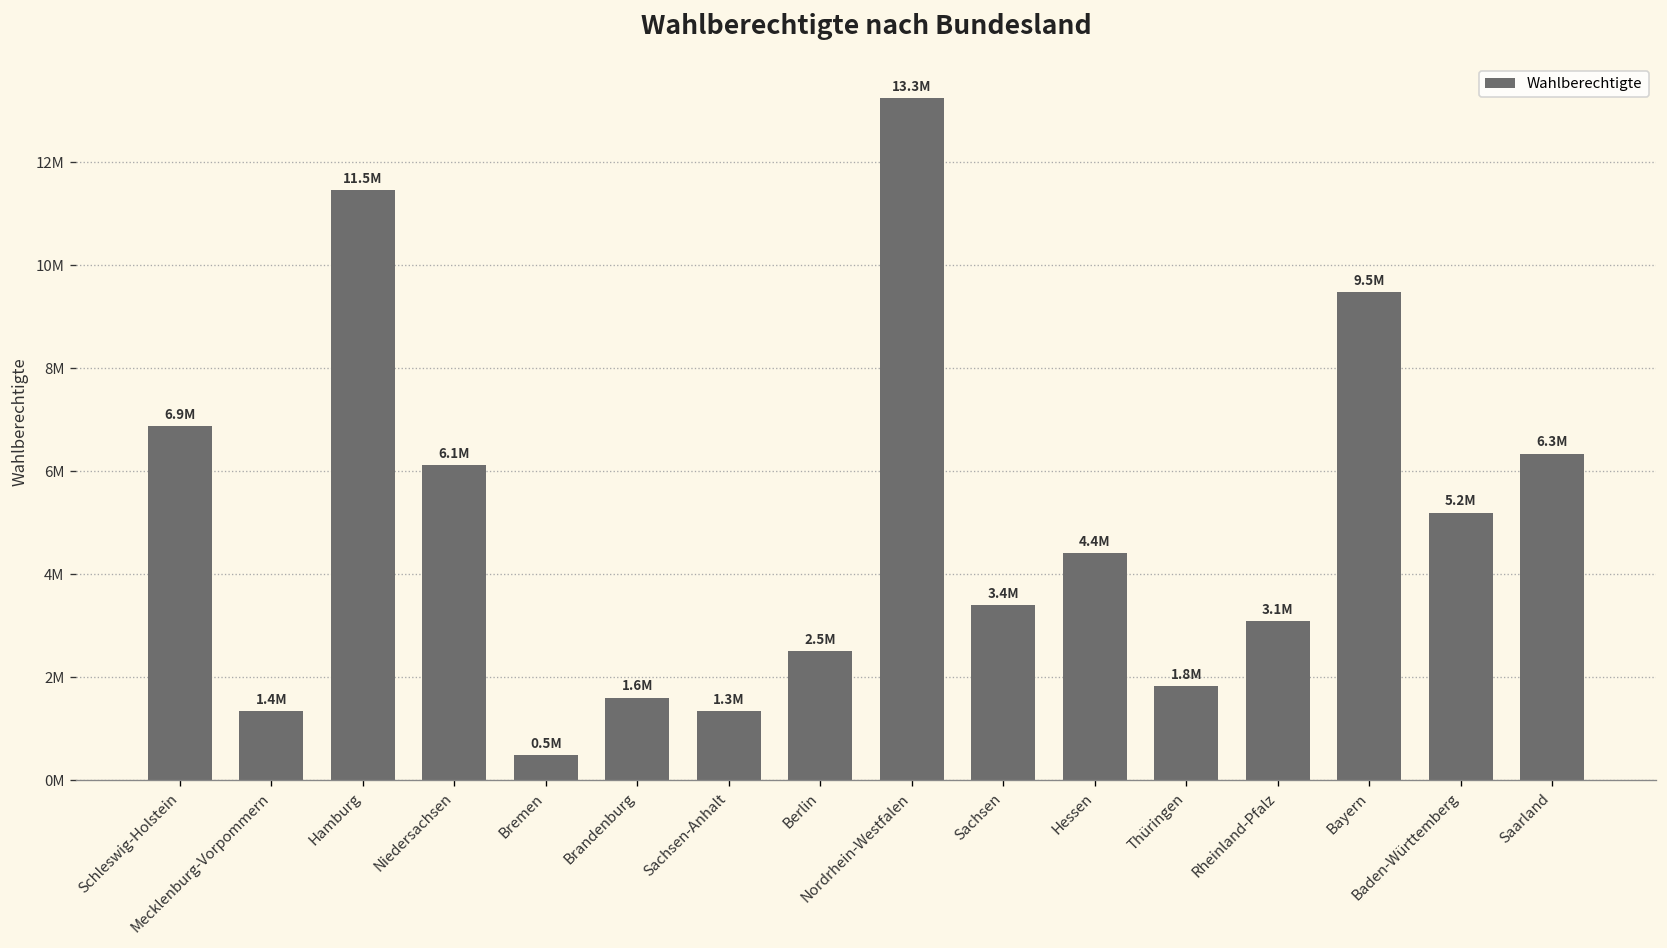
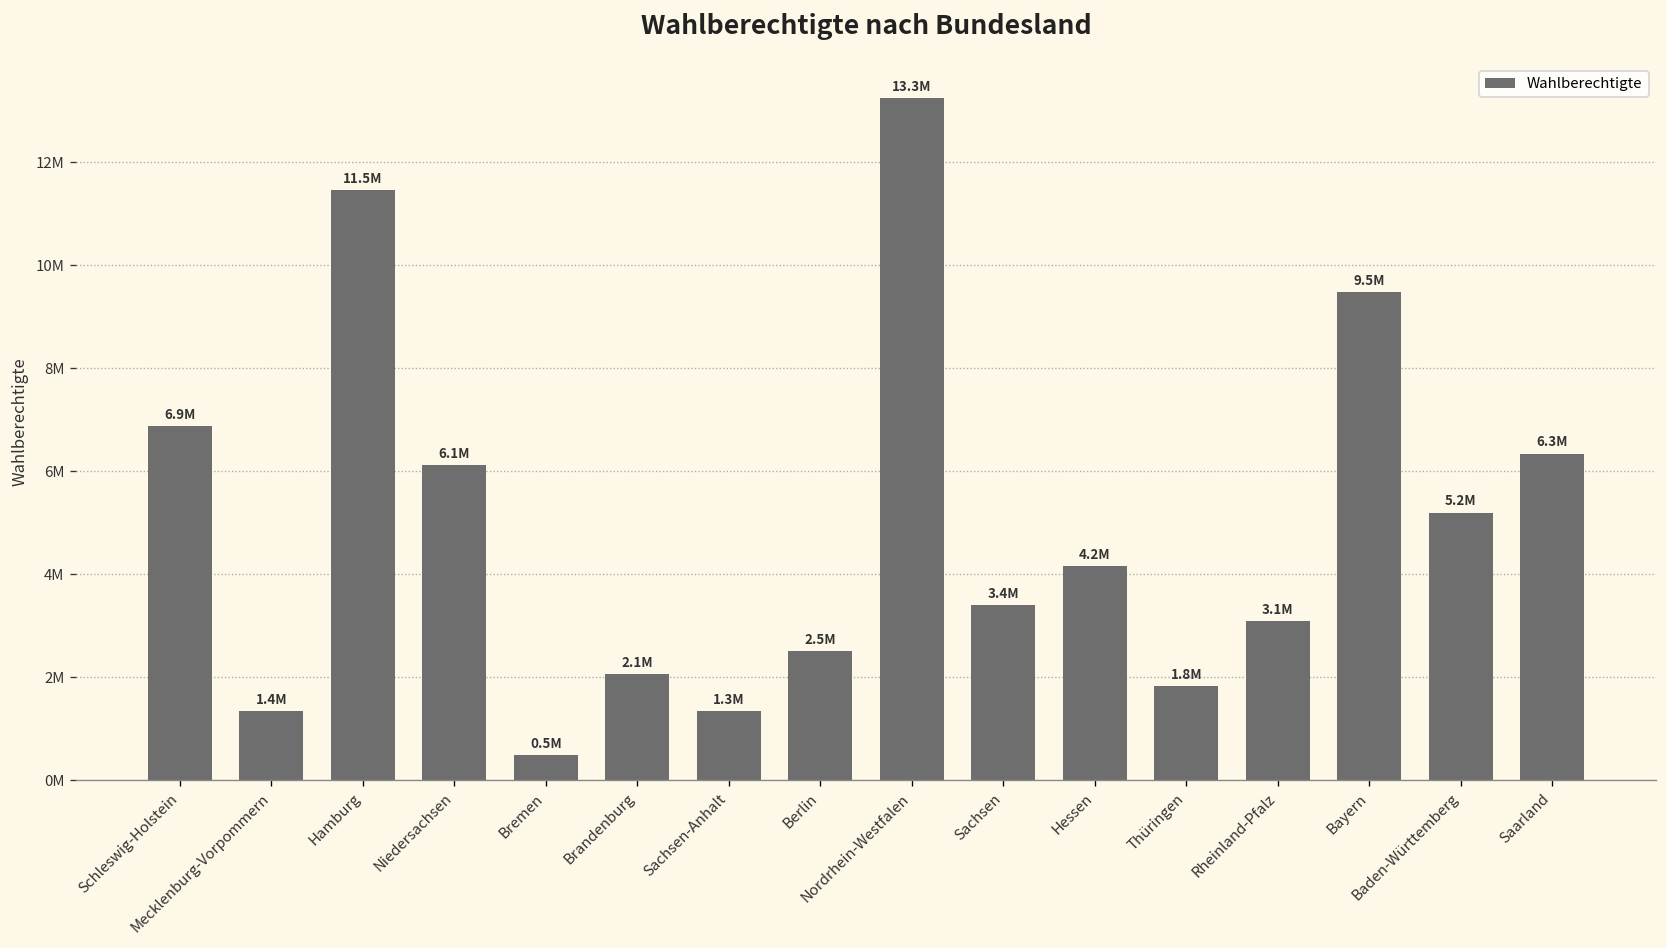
  {
    "Schleswig-Holstein": "6.9M",
    "Mecklenburg-Vorpommern": "1.4M",
    "Hamburg": "11.5M",
    "Niedersachsen": "6.1M",
    "Bremen": "0.5M",
-   "Brandenburg": "1.6M",
+   "Brandenburg": "2.1M",
    "Sachsen-Anhalt": "1.3M",
    "Berlin": "2.5M",
    "Nordrhein-Westfalen": "13.3M",
    "Sachsen": "3.4M",
-   "Hessen": "4.4M",
+   "Hessen": "4.2M",
    "Thüringen": "1.8M",
    "Rheinland-Pfalz": "3.1M",
    "Bayern": "9.5M",
    "Baden-Württemberg": "5.2M",
    "Saarland": "6.3M"
  }
